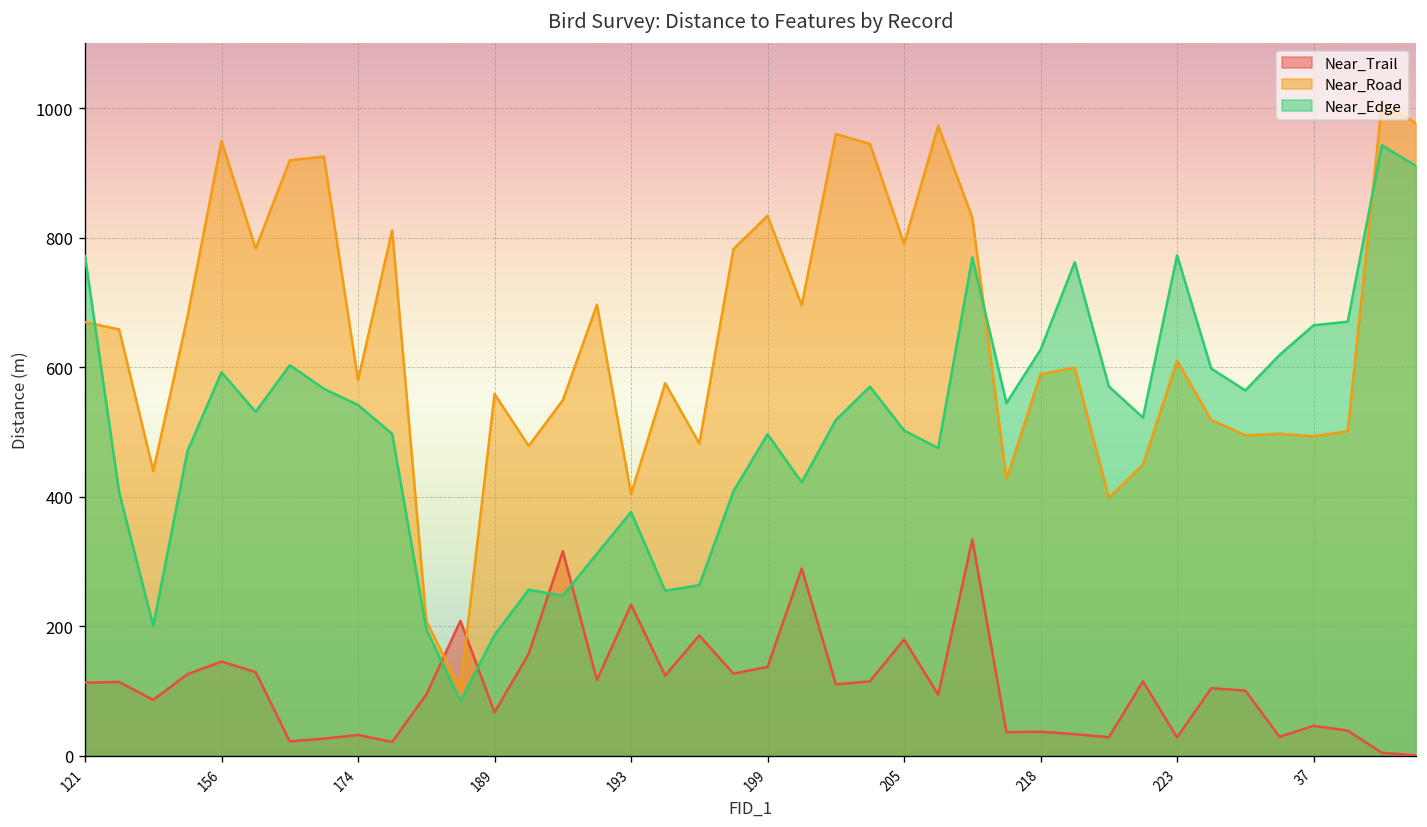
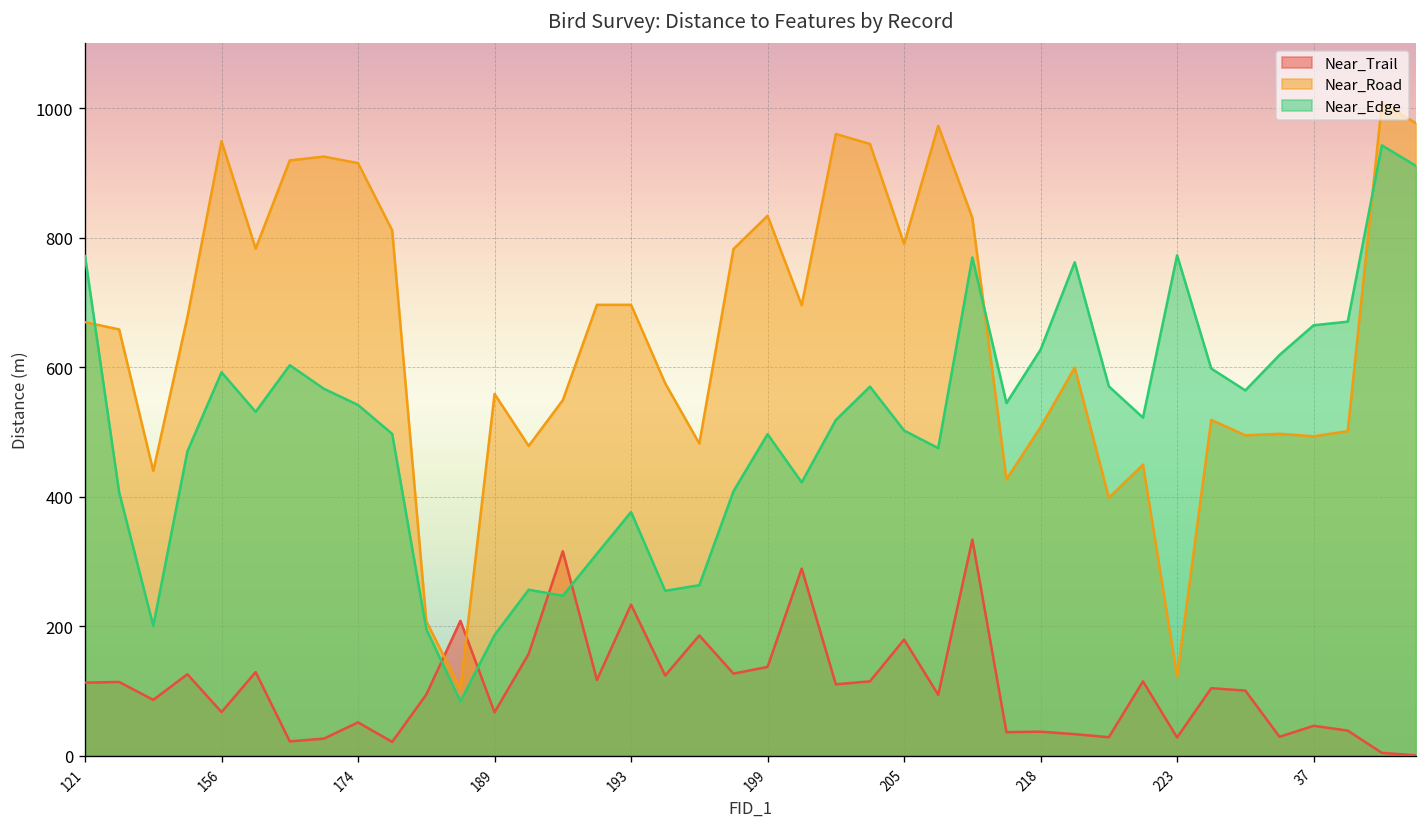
  {
    "Near_Trail": {
      "121": 110,
-     "156": 150,
-     "174": 30,
+     "156": 70,
+     "174": 50,
      "189": 70,
      "193": 230,
      "199": 140,
      "205": 180,
      "218": 40,
      "223": 30
    },
    "Near_Road": {
      "121": 670,
      "156": 950,
-     "174": 580,
+     "174": 910,
      "189": 560,
-     "193": 400,
+     "193": 700,
      "199": 830,
      "205": 790,
-     "218": 590,
-     "223": 610
+     "218": 510,
+     "223": 120
    },
    "Near_Edge": {
      "121": 770,
      "156": 590,
      "174": 540,
      "189": 190,
      "193": 380,
      "199": 500,
      "205": 500,
      "218": 630,
      "223": 770
    }
  }
